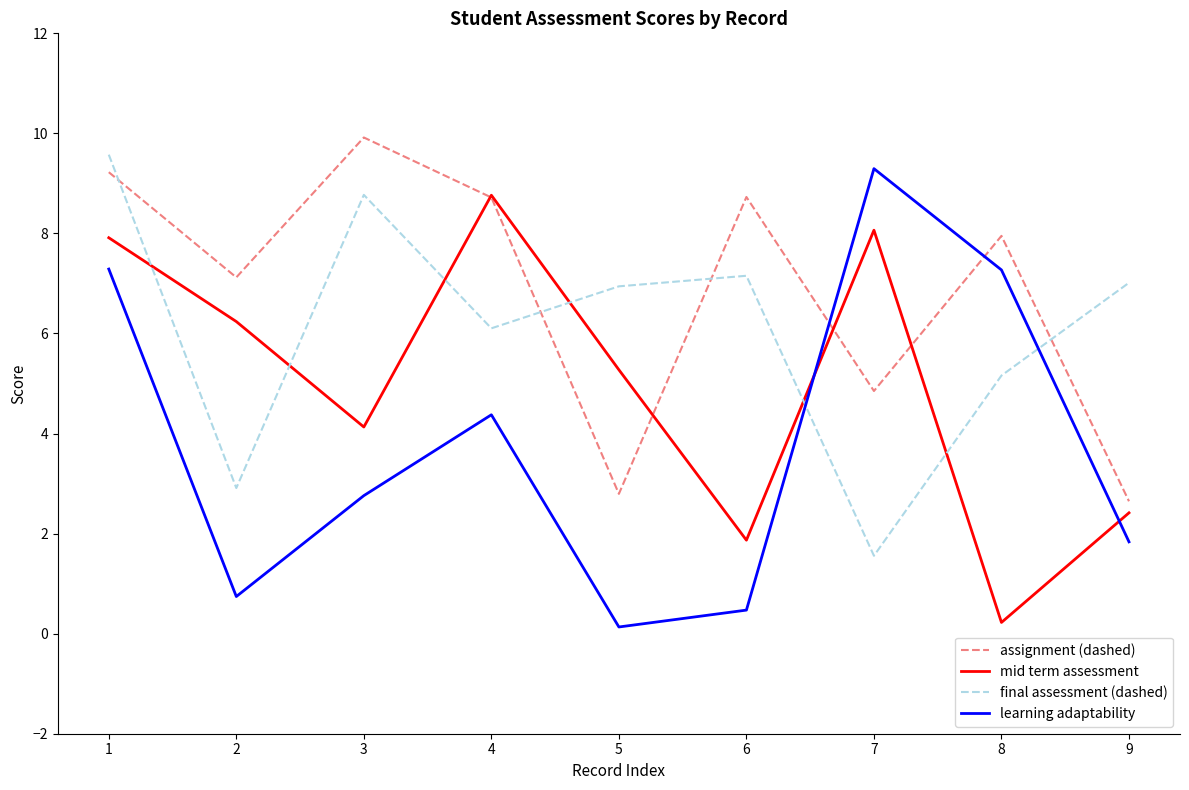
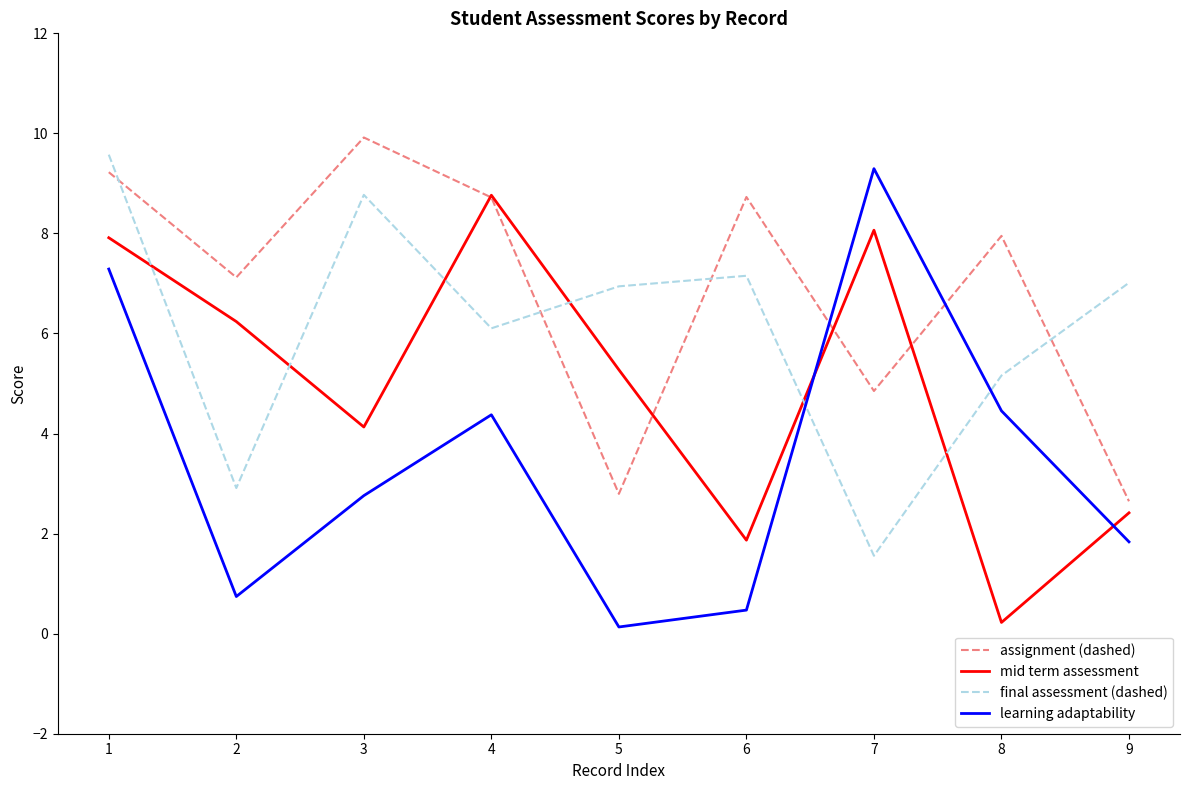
  {
    "assignment (dashed)": {
      "1": 9.2,
      "2": 7.1,
      "3": 9.9,
      "5": 2.8,
      "6": 8.7,
      "7": 4.9,
      "8": 8.0,
      "9": 2.6
    },
    "mid term assessment": {
      "1": 7.9,
      "2": 6.2,
      "3": 4.1,
      "5": 5.3,
      "6": 1.9,
      "7": 8.1,
      "8": 0.2,
      "9": 2.4
    },
    "final assessment (dashed)": {
      "1": 9.6,
      "2": 2.9,
      "3": 8.8,
      "4": 6.1,
      "5": 6.9,
      "6": 7.2,
      "7": 1.6,
      "8": 5.2,
      "9": 7.0
    },
    "learning adaptability": {
      "1": 7.3,
      "2": 0.7,
      "3": 2.8,
      "4": 4.4,
      "5": 0.1,
      "6": 0.5,
      "7": 9.3,
-     "8": 7.3,
+     "8": 4.5,
      "9": 1.8
    }
  }
